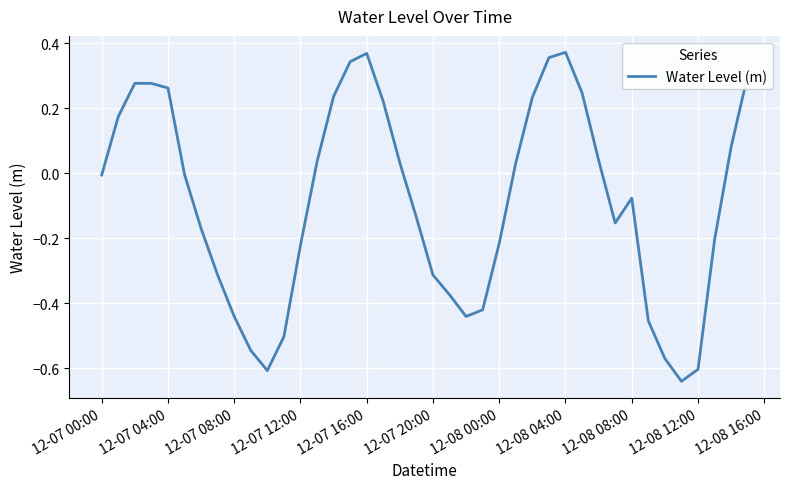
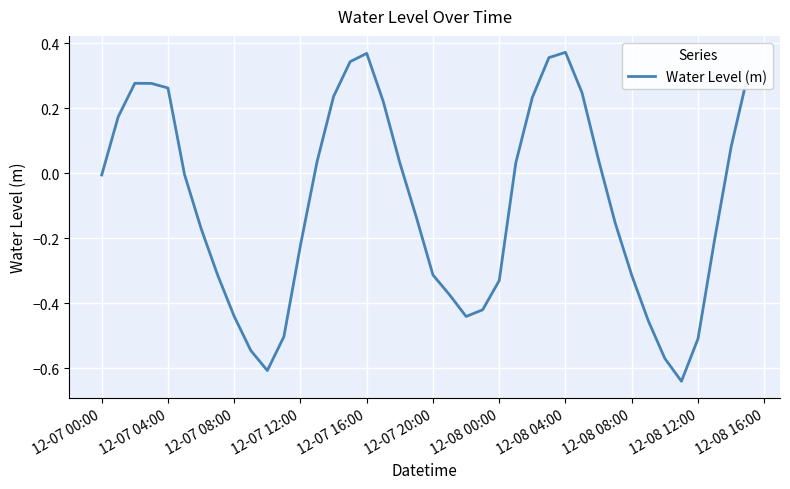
  {
    "12-07 00:00": -0.01,
    "12-07 04:00": 0.26,
    "12-07 08:00": -0.44,
    "12-07 12:00": -0.22,
    "12-07 16:00": 0.37,
    "12-07 20:00": -0.31,
-   "12-08 00:00": -0.22,
+   "12-08 00:00": -0.33,
    "12-08 04:00": 0.37,
-   "12-08 08:00": -0.08,
-   "12-08 12:00": -0.60
+   "12-08 08:00": -0.31,
+   "12-08 12:00": -0.51
  }
